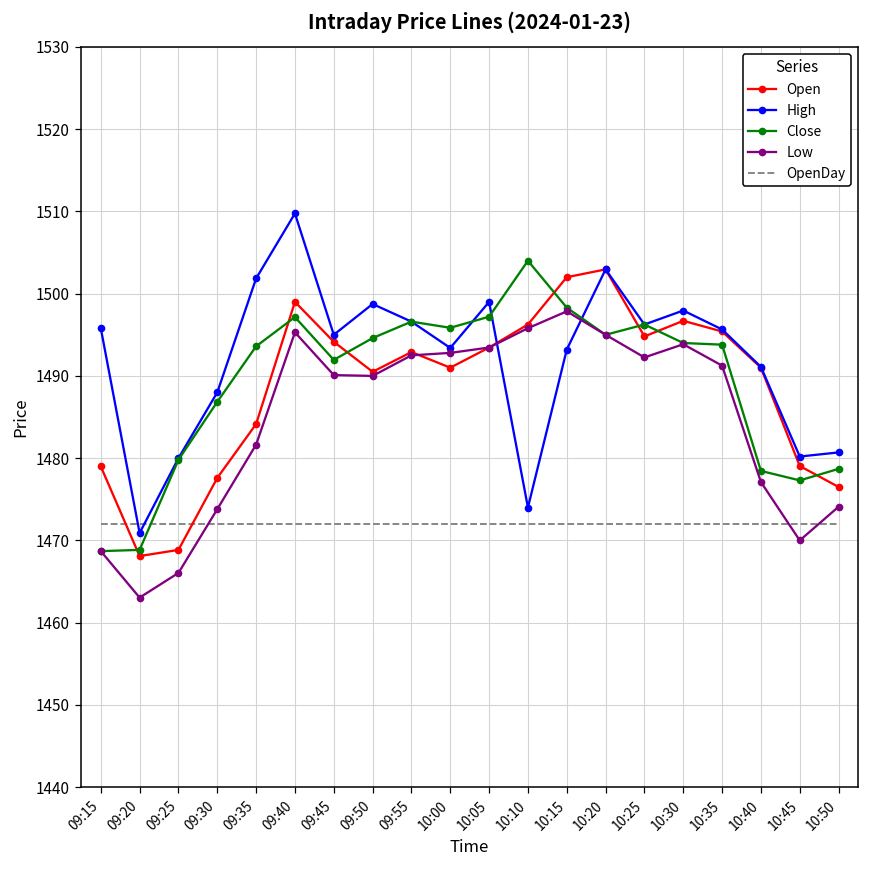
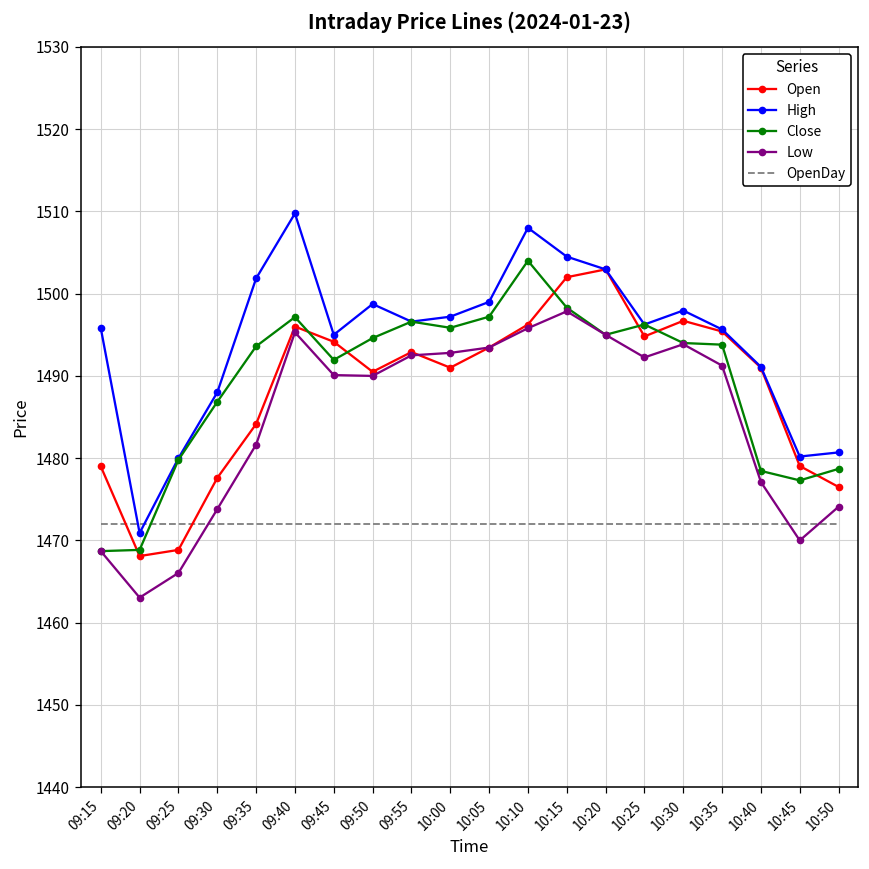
  {
    "Open": {
      "09:15": 1479,
      "09:20": 1468,
      "09:25": 1469,
      "09:30": 1478,
      "09:35": 1484,
-     "09:40": 1499,
+     "09:40": 1496,
      "09:45": 1494,
      "09:50": 1491,
      "09:55": 1493,
      "10:00": 1491,
      "10:10": 1496,
      "10:15": 1502,
      "10:25": 1495,
      "10:30": 1497,
      "10:45": 1479,
      "10:50": 1477
    },
    "High": {
      "09:15": 1496,
      "09:20": 1471,
      "09:30": 1488,
      "09:35": 1502,
      "09:40": 1510,
      "09:45": 1495,
      "09:50": 1499,
-     "10:00": 1493,
+     "10:00": 1497,
      "10:05": 1499,
-     "10:10": 1474,
-     "10:15": 1493,
+     "10:10": 1508,
+     "10:15": 1505,
      "10:30": 1498,
      "10:45": 1480,
      "10:50": 1481
    },
    "Close": {
      "09:20": 1469,
      "09:30": 1487,
      "09:35": 1494,
      "09:40": 1497,
      "09:45": 1492,
      "09:50": 1495,
      "10:00": 1496,
      "10:05": 1497,
      "10:10": 1504,
      "10:15": 1498,
      "10:35": 1494,
      "10:40": 1478,
      "10:45": 1477,
      "10:50": 1479
    },
    "Low": {
      "09:20": 1463,
      "09:25": 1466,
      "09:30": 1474,
      "09:35": 1482,
      "09:40": 1495,
      "09:45": 1490,
      "09:50": 1490,
      "09:55": 1493,
      "10:00": 1493,
      "10:10": 1496,
      "10:15": 1498,
      "10:25": 1492,
      "10:35": 1491,
      "10:40": 1477,
      "10:45": 1470,
      "10:50": 1474
    },
    "OpenDay": {
      "09:15": 1472,
      "09:20": 1472,
      "09:25": 1472,
      "09:30": 1472,
      "09:35": 1472,
      "09:40": 1472,
      "09:45": 1472,
      "09:50": 1472,
      "09:55": 1472,
      "10:00": 1472,
      "10:05": 1472,
      "10:10": 1472,
      "10:15": 1472,
      "10:20": 1472,
      "10:25": 1472,
      "10:30": 1472,
      "10:35": 1472,
      "10:40": 1472,
      "10:45": 1472,
      "10:50": 1472
    }
  }
